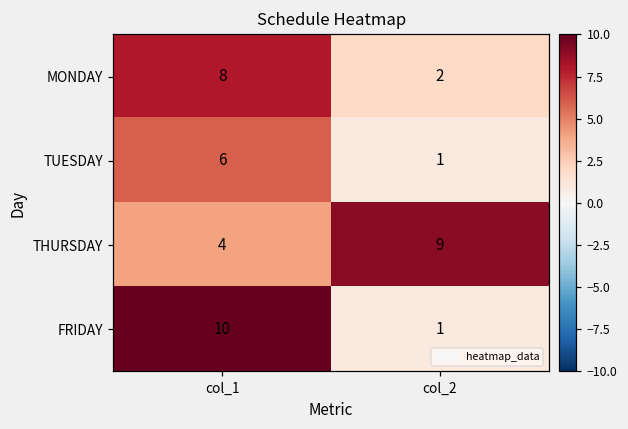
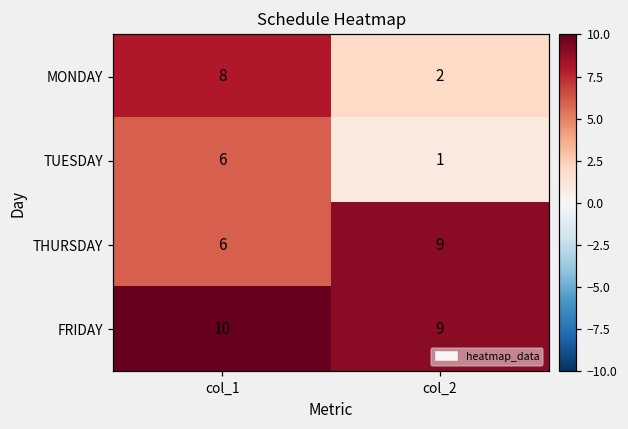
  {
    "MONDAY": {
      "col_1": 8,
      "col_2": 2
    },
    "TUESDAY": {
      "col_1": 6,
      "col_2": 1
    },
    "THURSDAY": {
-     "col_1": 4,
+     "col_1": 6,
      "col_2": 9
    },
    "FRIDAY": {
      "col_1": 10,
-     "col_2": 1
+     "col_2": 9
    }
  }
